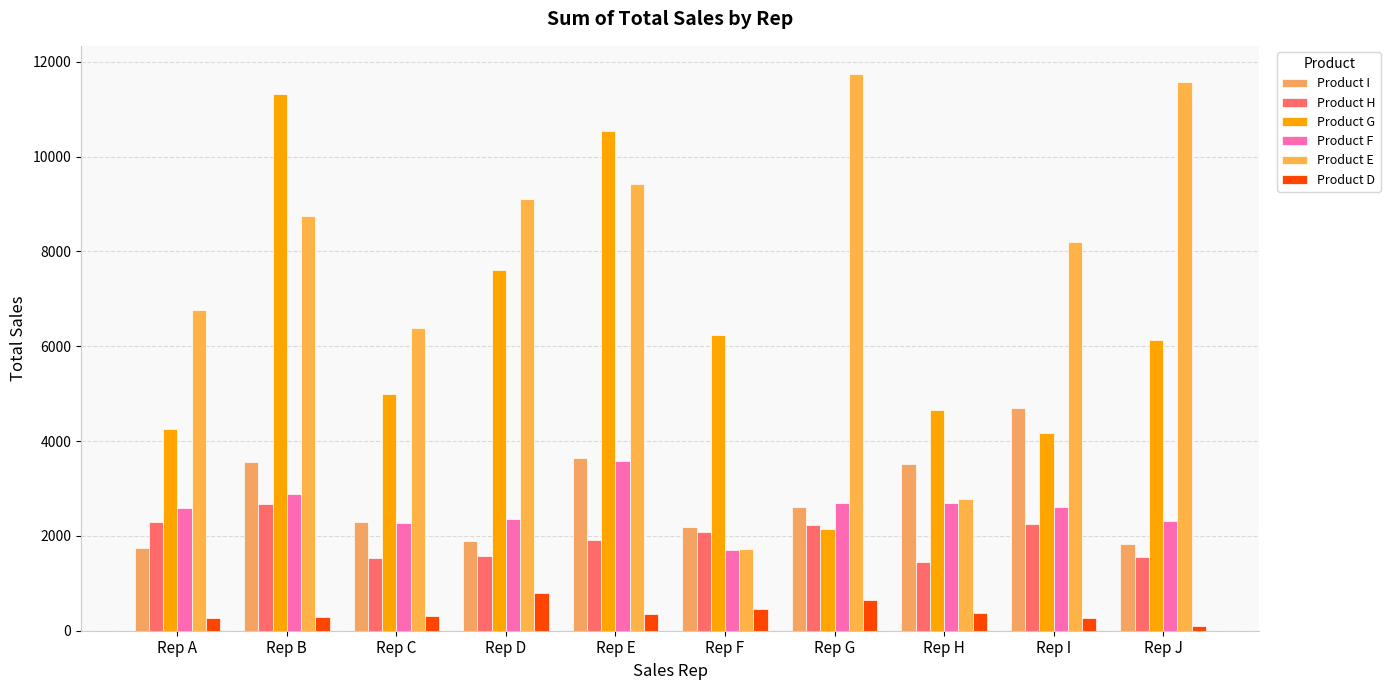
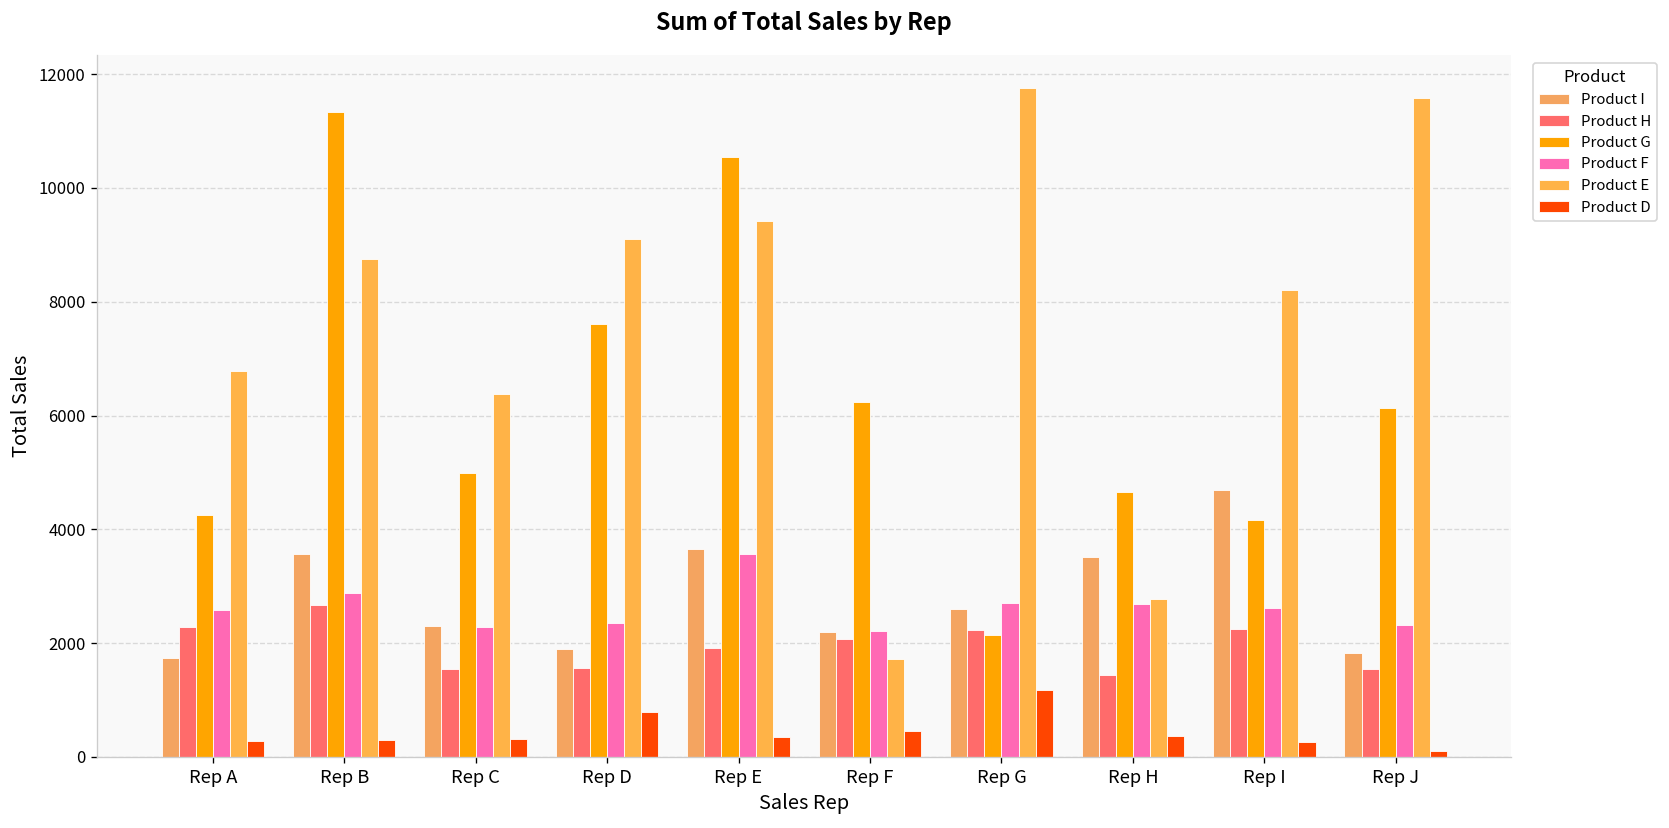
  {
    "Product G": {
      "Rep A": 4300,
      "Rep B": 11300,
      "Rep C": 5000,
      "Rep D": 7600,
      "Rep E": 10500,
      "Rep F": 6200,
      "Rep G": 2100,
      "Rep H": 4700,
      "Rep I": 4200,
      "Rep J": 6100
    },
    "Product F": {
      "Rep A": 2600,
      "Rep B": 2900,
      "Rep C": 2300,
      "Rep D": 2400,
      "Rep E": 3600,
-     "Rep F": 1700,
+     "Rep F": 2200,
      "Rep G": 2700,
      "Rep H": 2700,
      "Rep I": 2600,
      "Rep J": 2300
    },
    "Product D": {
      "Rep A": 300,
      "Rep B": 300,
      "Rep C": 300,
      "Rep D": 800,
      "Rep E": 300,
      "Rep F": 500,
-     "Rep G": 700,
+     "Rep G": 1200,
      "Rep H": 400,
      "Rep I": 300,
      "Rep J": 100
    }
  }
